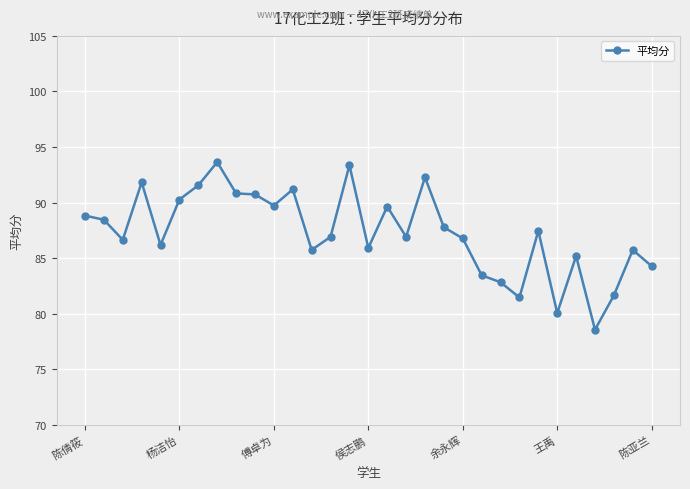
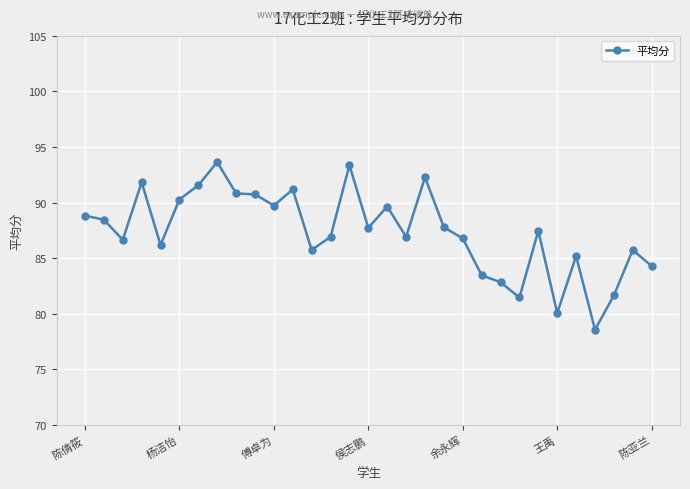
  {
    "陈倩筱": 88.8,
    "杨洁怡": 90.3,
    "傅卓为": 89.7,
-   "侯志鹏": 85.9,
+   "侯志鹏": 87.7,
    "余永辉": 86.8,
    "王禹": 80.1,
    "陈亚兰": 84.3
  }
